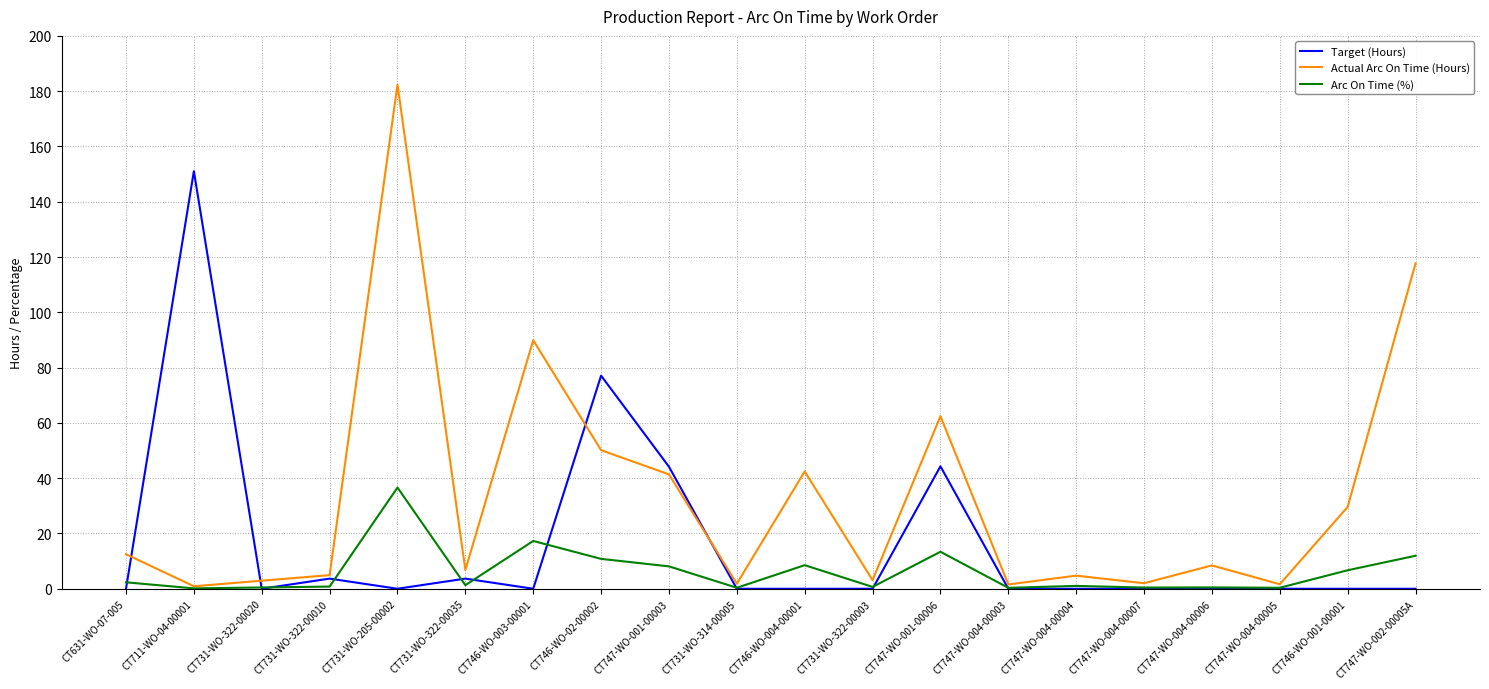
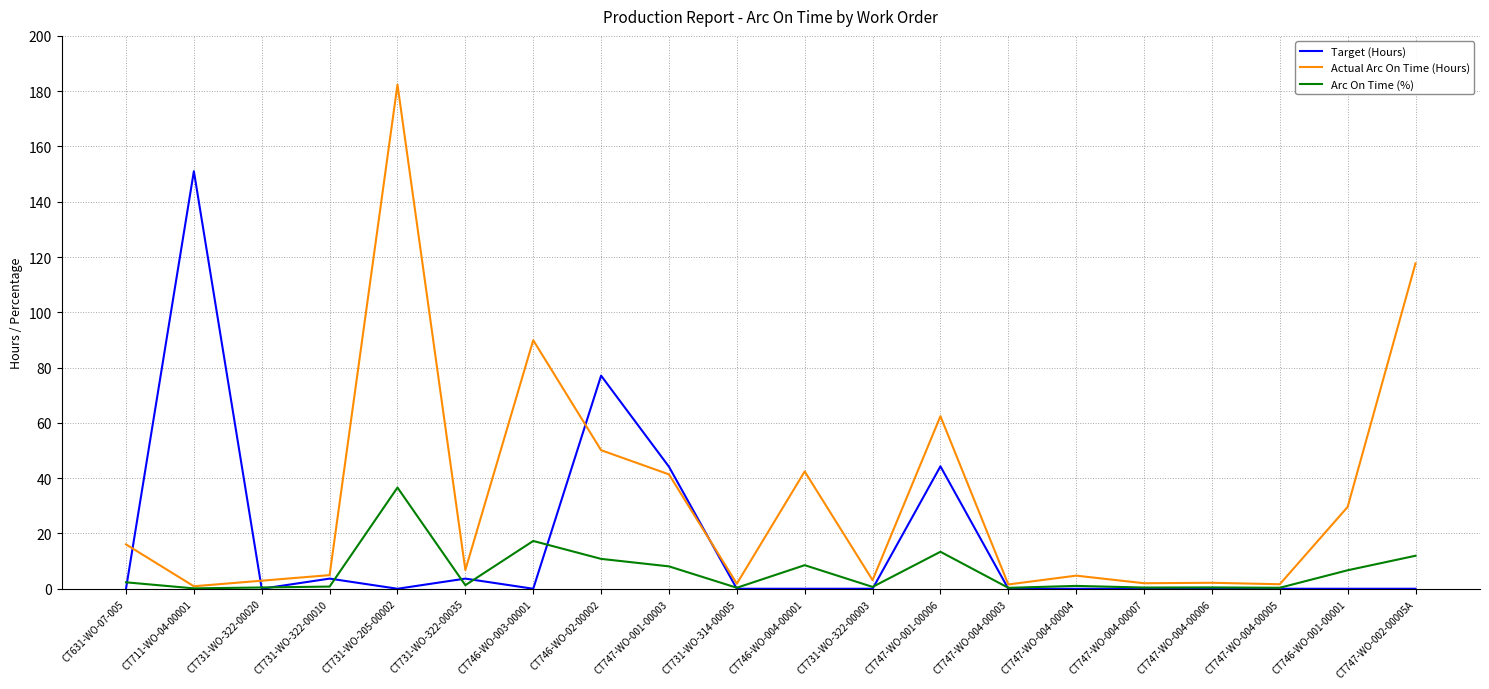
  {
    "Target (Hours)": {
      "CT631-WO-07-005": 0,
      "CT711-WO-04-00001": 151,
      "CT731-WO-322-00010": 4,
      "CT731-WO-205-00002": 0,
      "CT731-WO-322-00035": 4,
      "CT746-WO-003-00001": 0,
      "CT746-WO-02-00002": 77,
      "CT747-WO-001-00003": 44,
      "CT746-WO-004-00001": 0,
      "CT747-WO-001-00006": 44,
      "CT747-WO-004-00004": 0,
      "CT746-WO-001-00001": 0,
      "CT747-WO-002-00005A": 0
    },
    "Actual Arc On Time (Hours)": {
-     "CT631-WO-07-005": 12,
+     "CT631-WO-07-005": 16,
      "CT731-WO-322-00020": 3,
      "CT731-WO-322-00010": 5,
      "CT731-WO-205-00002": 182,
      "CT731-WO-322-00035": 7,
      "CT746-WO-003-00001": 90,
      "CT746-WO-02-00002": 50,
      "CT747-WO-001-00003": 41,
      "CT731-WO-314-00005": 2,
      "CT746-WO-004-00001": 42,
      "CT731-WO-322-00003": 3,
      "CT747-WO-001-00006": 62,
      "CT747-WO-004-00003": 2,
      "CT747-WO-004-00004": 5,
      "CT747-WO-004-00007": 2,
-     "CT747-WO-004-00006": 8,
+     "CT747-WO-004-00006": 2,
      "CT747-WO-004-00005": 2,
      "CT746-WO-001-00001": 30,
      "CT747-WO-002-00005A": 118
    },
    "Arc On Time (%)": {
      "CT631-WO-07-005": 2,
      "CT731-WO-322-00010": 1,
      "CT731-WO-205-00002": 37,
      "CT731-WO-322-00035": 1,
      "CT746-WO-003-00001": 17,
      "CT746-WO-02-00002": 11,
      "CT747-WO-001-00003": 8,
      "CT746-WO-004-00001": 9,
      "CT747-WO-001-00006": 13,
      "CT747-WO-004-00004": 1,
      "CT746-WO-001-00001": 7,
      "CT747-WO-002-00005A": 12
    }
  }
